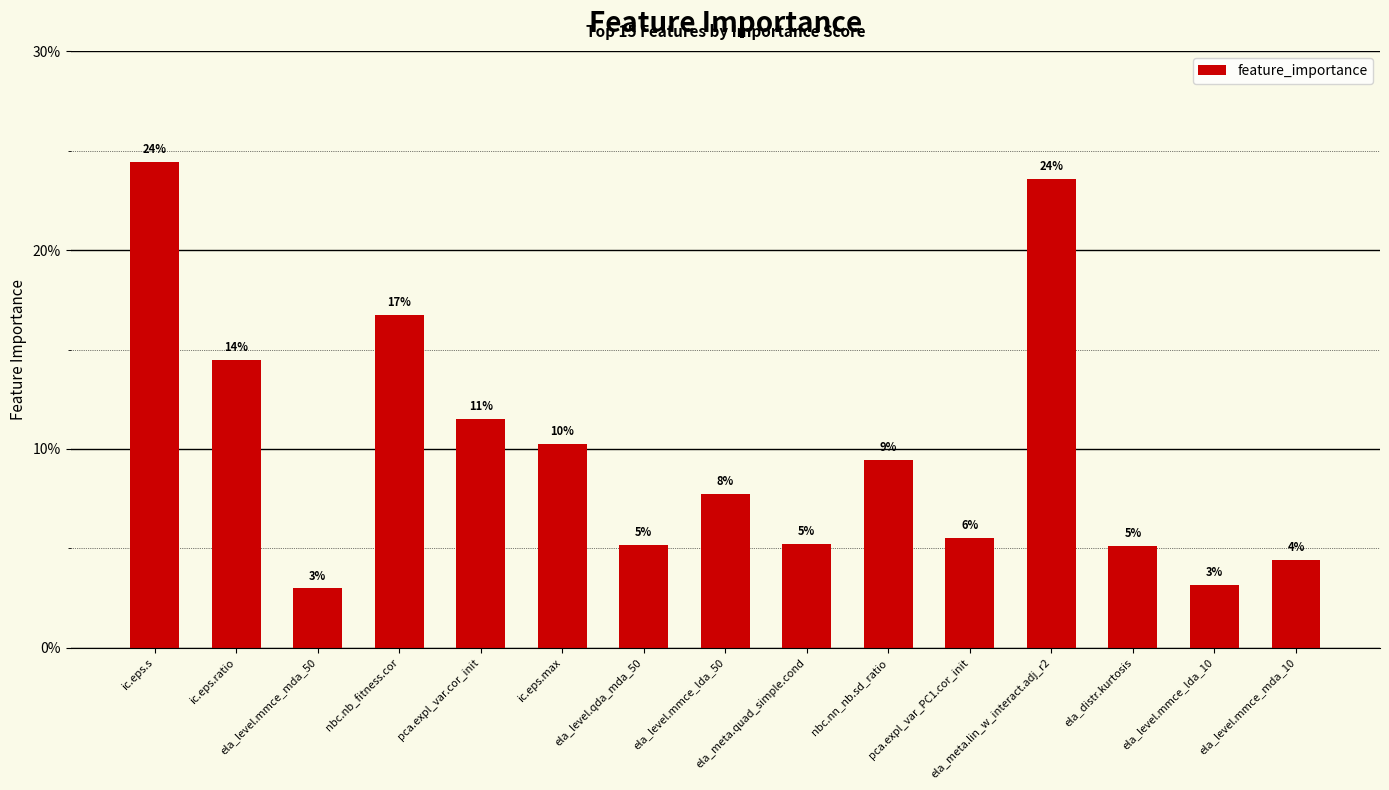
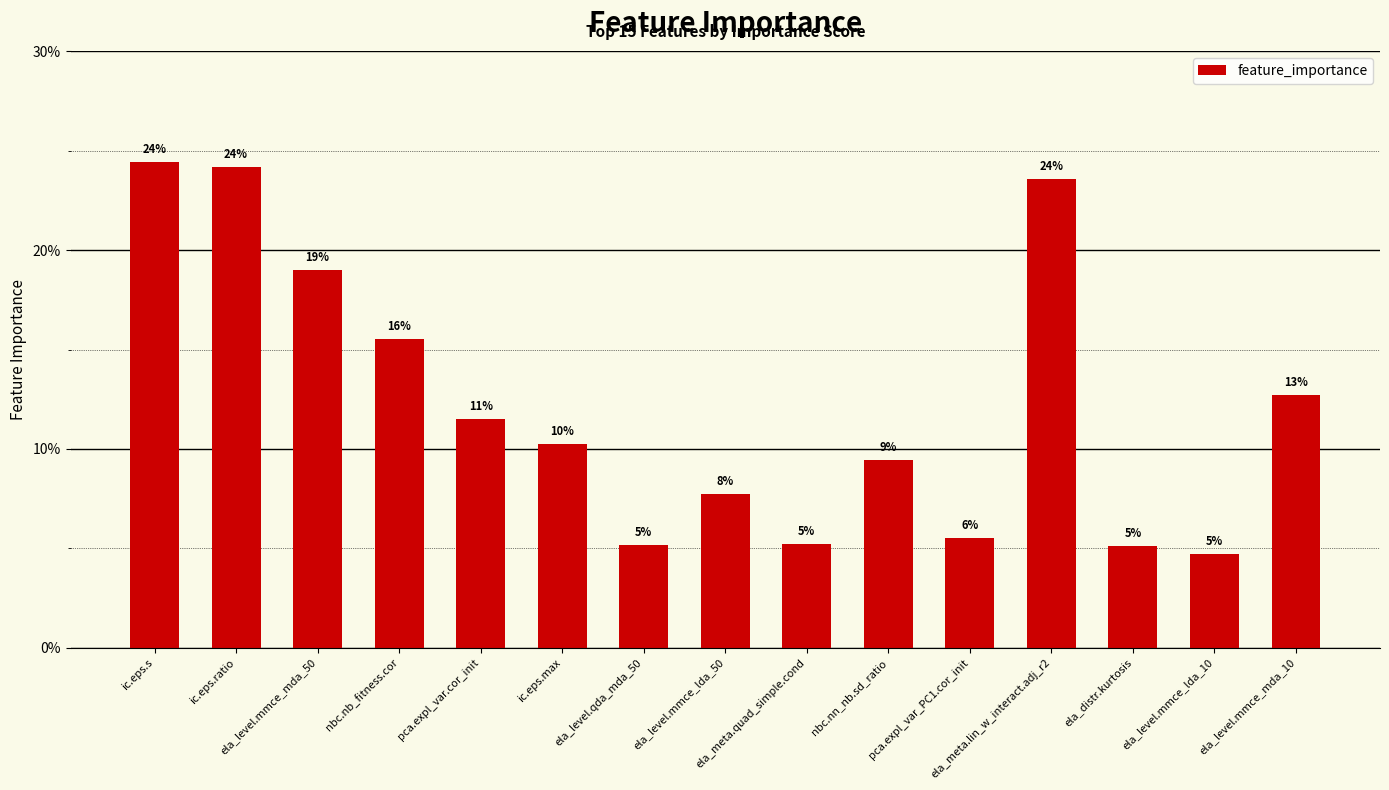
  {
    "ic.eps.s": "24%",
-   "ic.eps.ratio": "14%",
-   "ela_level.mmce_mda_50": "3%",
-   "nbc.nb_fitness.cor": "17%",
+   "ic.eps.ratio": "24%",
+   "ela_level.mmce_mda_50": "19%",
+   "nbc.nb_fitness.cor": "16%",
    "pca.expl_var.cor_init": "11%",
    "ic.eps.max": "10%",
    "ela_level.qda_mda_50": "5%",
    "ela_level.mmce_lda_50": "8%",
    "ela_meta.quad_simple.cond": "5%",
    "nbc.nn_nb.sd_ratio": "9%",
    "pca.expl_var_PC1.cor_init": "6%",
    "ela_meta.lin_w_interact.adj_r2": "24%",
    "ela_distr.kurtosis": "5%",
-   "ela_level.mmce_lda_10": "3%",
-   "ela_level.mmce_mda_10": "4%"
+   "ela_level.mmce_lda_10": "5%",
+   "ela_level.mmce_mda_10": "13%"
  }
